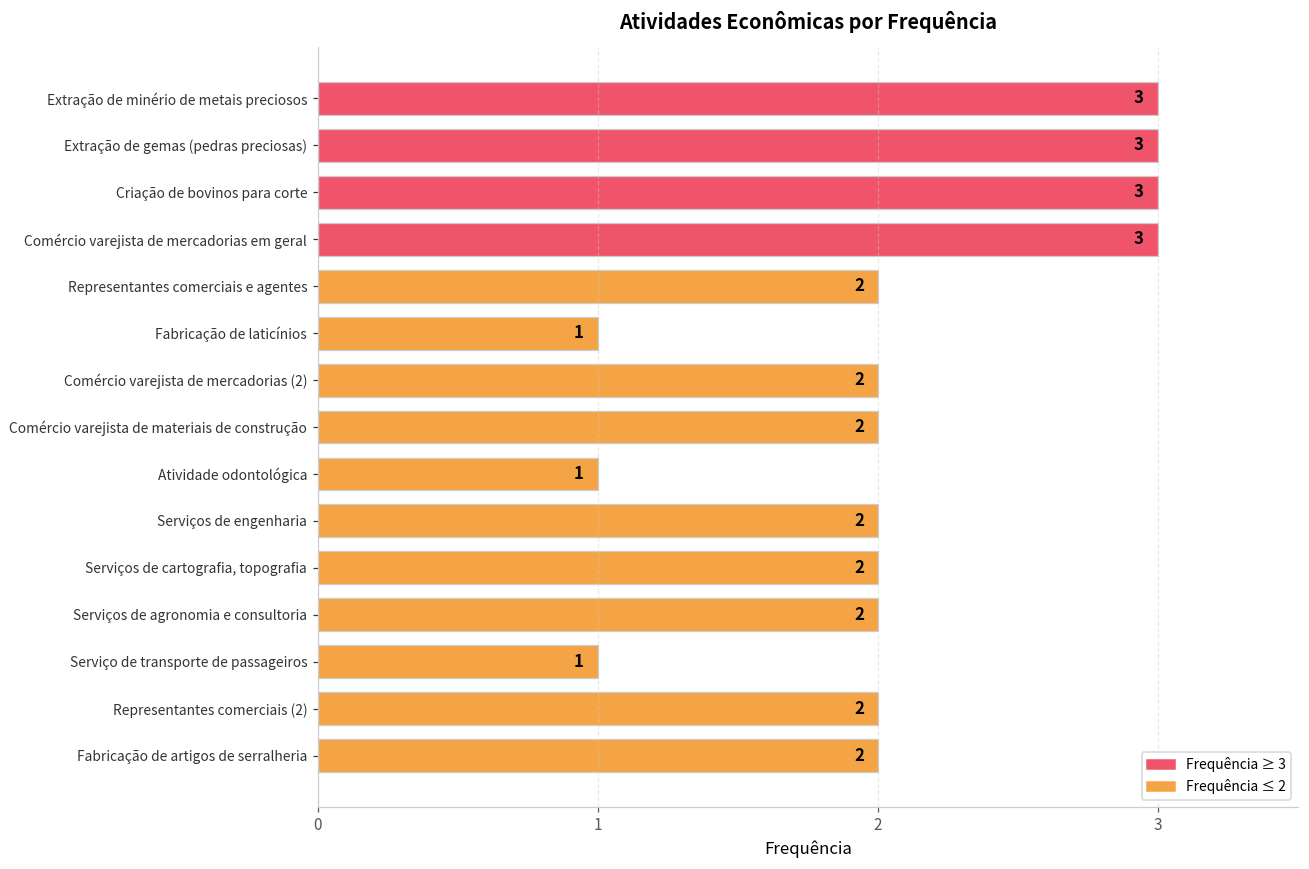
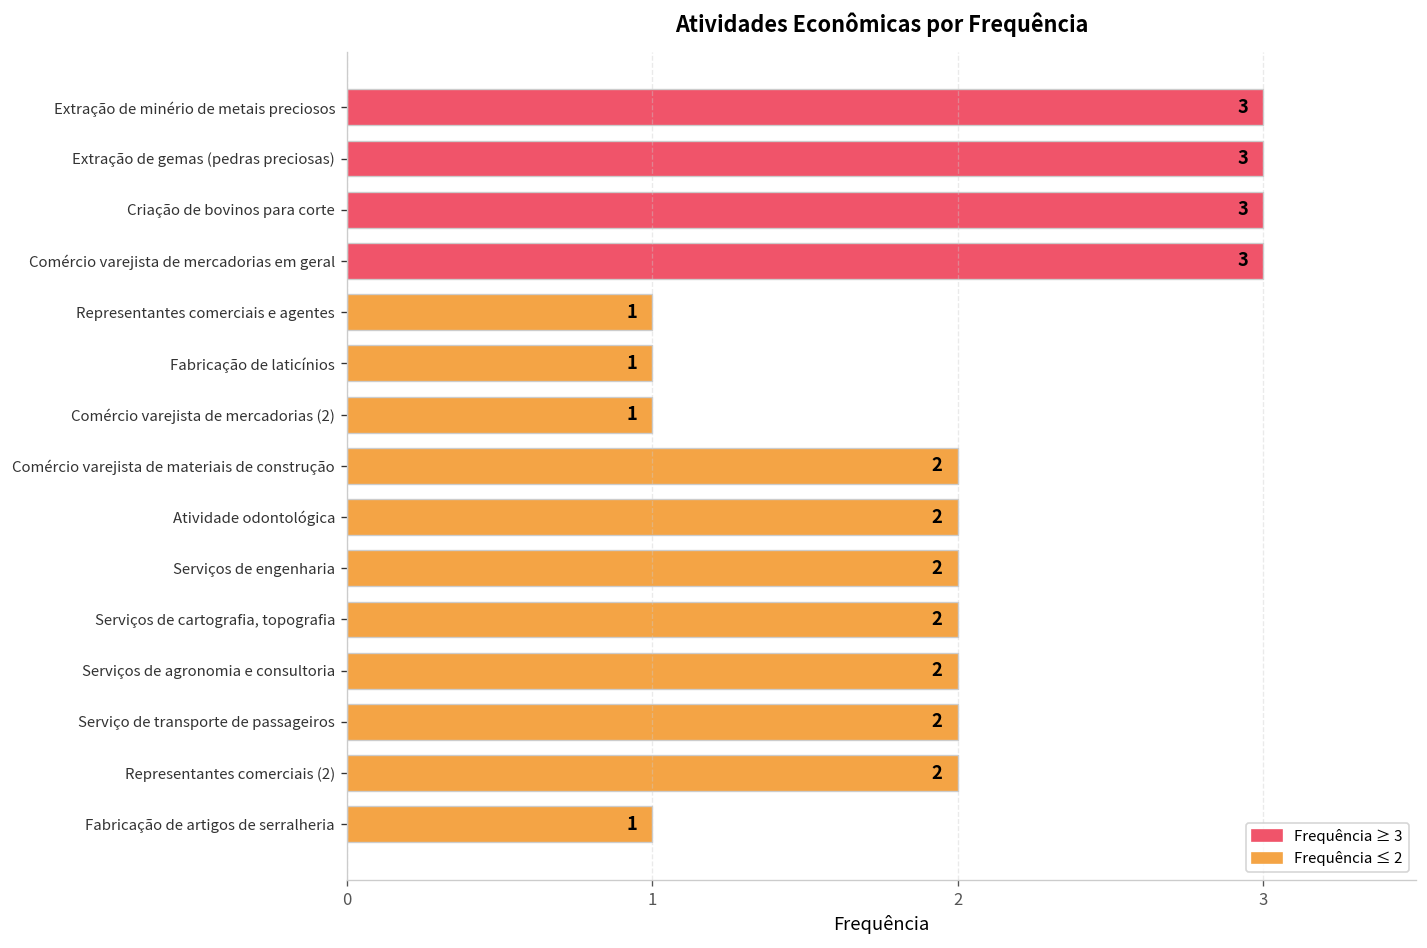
  {
    "Extração de minério de metais preciosos": 3,
    "Extração de gemas (pedras preciosas)": 3,
    "Criação de bovinos para corte": 3,
    "Comércio varejista de mercadorias em geral": 3,
-   "Representantes comerciais e agentes": 2,
+   "Representantes comerciais e agentes": 1,
    "Fabricação de laticínios": 1,
-   "Comércio varejista de mercadorias (2)": 2,
+   "Comércio varejista de mercadorias (2)": 1,
    "Comércio varejista de materiais de construção": 2,
-   "Atividade odontológica": 1,
+   "Atividade odontológica": 2,
    "Serviços de engenharia": 2,
    "Serviços de cartografia, topografia": 2,
    "Serviços de agronomia e consultoria": 2,
-   "Serviço de transporte de passageiros": 1,
+   "Serviço de transporte de passageiros": 2,
    "Representantes comerciais (2)": 2,
-   "Fabricação de artigos de serralheria": 2
+   "Fabricação de artigos de serralheria": 1
  }
